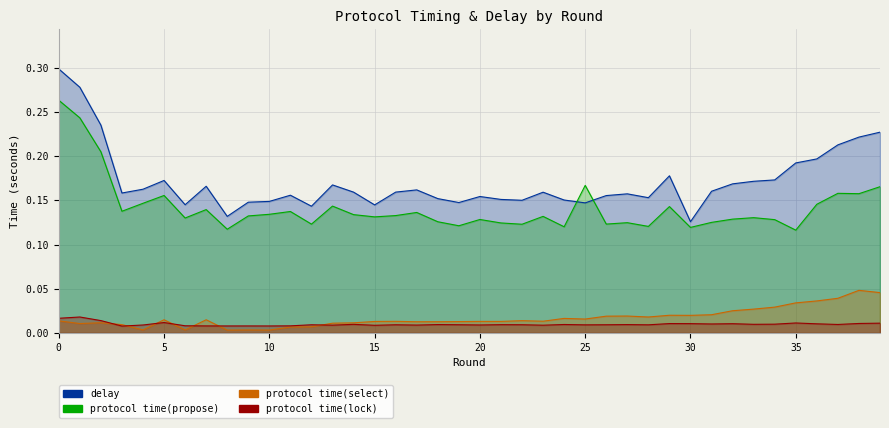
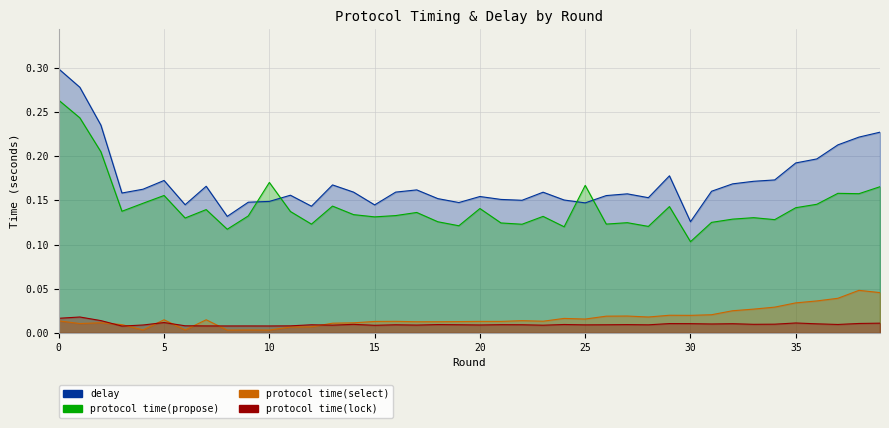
  {
    "delay": {
      "0": 0.30,
      "5": 0.17,
      "10": 0.15,
      "15": 0.14,
      "20": 0.15,
      "25": 0.15,
      "30": 0.13,
      "35": 0.19
    },
    "protocol time(propose)": {
      "0": 0.26,
      "5": 0.16,
-     "10": 0.13,
+     "10": 0.17,
      "15": 0.13,
-     "20": 0.13,
+     "20": 0.14,
      "25": 0.17,
-     "30": 0.12,
-     "35": 0.12
+     "30": 0.10,
+     "35": 0.14
    }
  }
